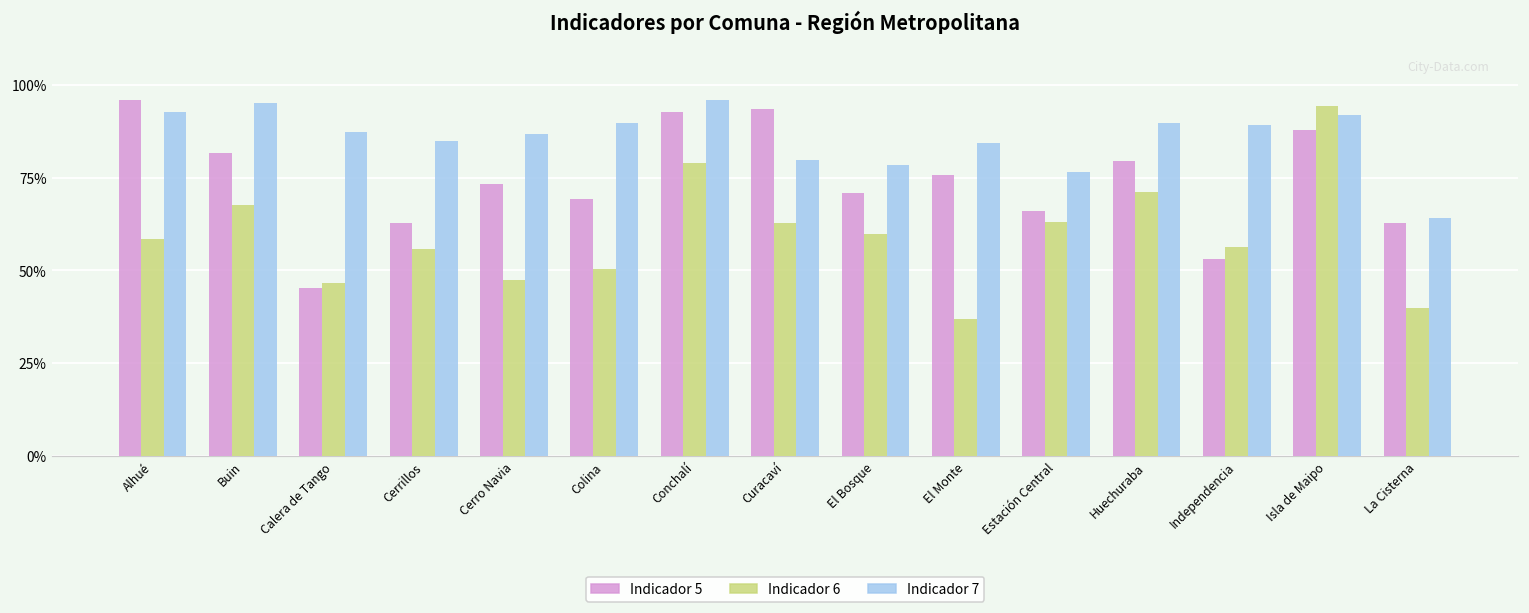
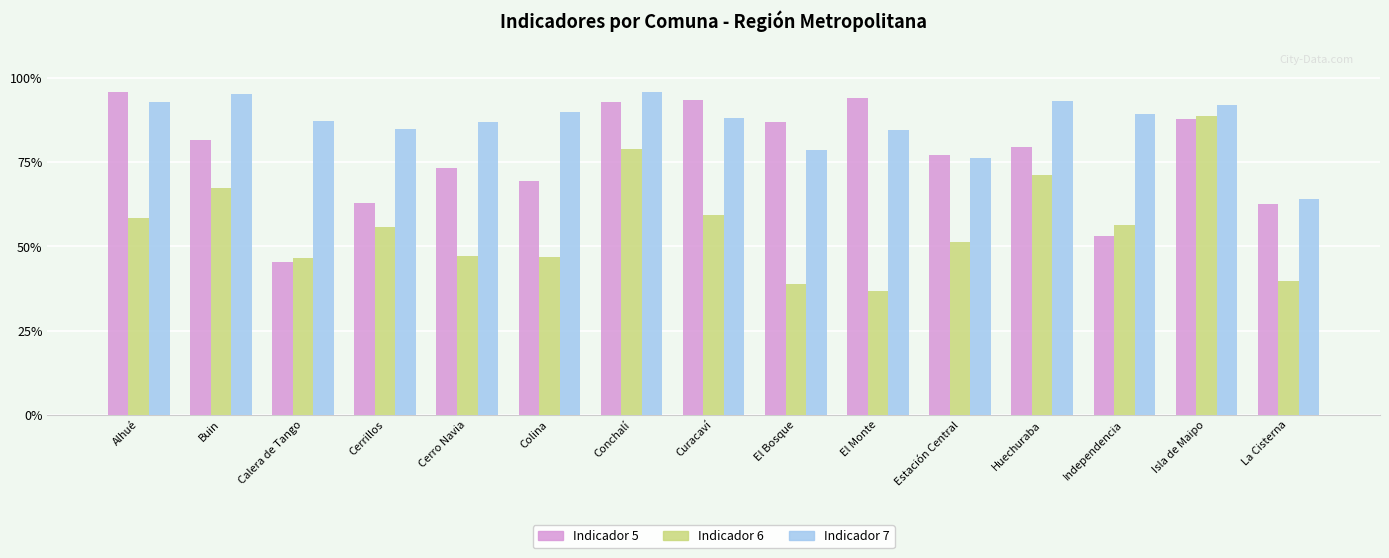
  {
    "Indicador 5": {
      "Alhué": "96%",
      "Buin": "82%",
      "Calera de Tango": "45%",
      "Cerrillos": "63%",
      "Cerro Navia": "73%",
      "Colina": "69%",
      "Conchalí": "93%",
      "Curacaví": "93%",
-     "El Bosque": "71%",
-     "El Monte": "76%",
-     "Estación Central": "66%",
+     "El Bosque": "87%",
+     "El Monte": "94%",
+     "Estación Central": "77%",
      "Huechuraba": "79%",
      "Independencia": "53%",
      "Isla de Maipo": "88%",
      "La Cisterna": "63%"
    },
    "Indicador 6": {
      "Alhué": "58%",
      "Buin": "68%",
      "Calera de Tango": "47%",
      "Cerrillos": "56%",
      "Cerro Navia": "47%",
-     "Colina": "50%",
+     "Colina": "47%",
      "Conchalí": "79%",
-     "Curacaví": "63%",
-     "El Bosque": "60%",
+     "Curacaví": "59%",
+     "El Bosque": "39%",
      "El Monte": "37%",
-     "Estación Central": "63%",
+     "Estación Central": "51%",
      "Huechuraba": "71%",
      "Independencia": "56%",
-     "Isla de Maipo": "94%",
+     "Isla de Maipo": "89%",
      "La Cisterna": "40%"
    },
    "Indicador 7": {
      "Alhué": "93%",
      "Buin": "95%",
      "Calera de Tango": "87%",
      "Cerrillos": "85%",
      "Cerro Navia": "87%",
      "Colina": "90%",
      "Conchalí": "96%",
-     "Curacaví": "80%",
+     "Curacaví": "88%",
      "El Bosque": "79%",
      "El Monte": "84%",
      "Estación Central": "76%",
-     "Huechuraba": "90%",
+     "Huechuraba": "93%",
      "Independencia": "89%",
      "Isla de Maipo": "92%",
      "La Cisterna": "64%"
    }
  }
